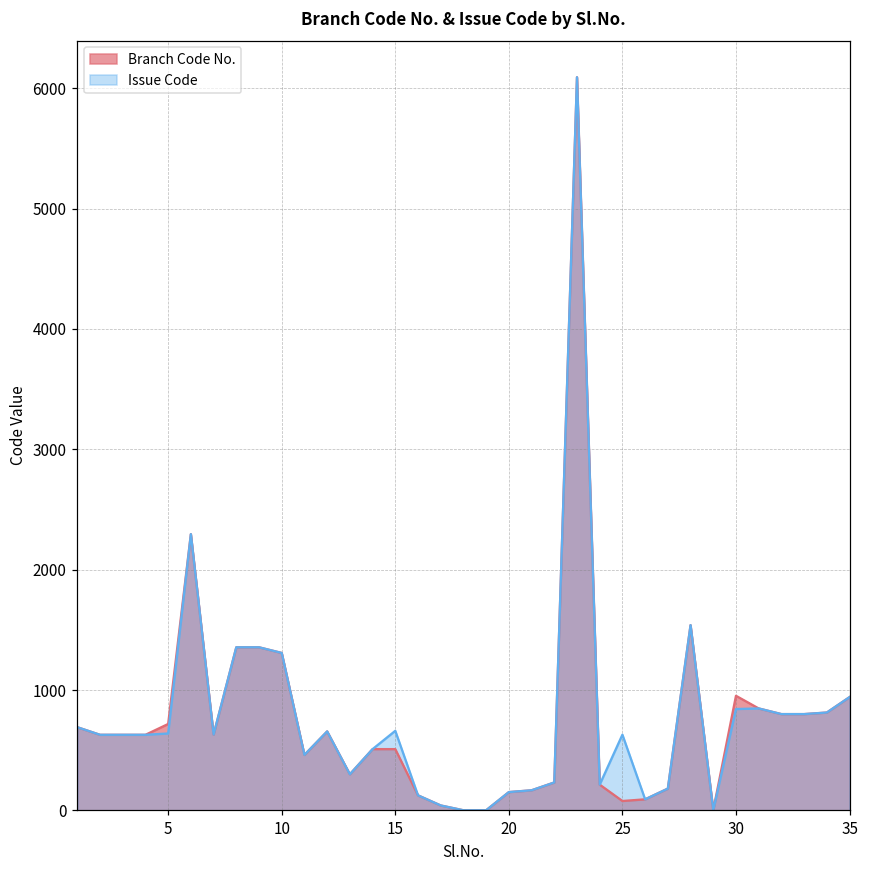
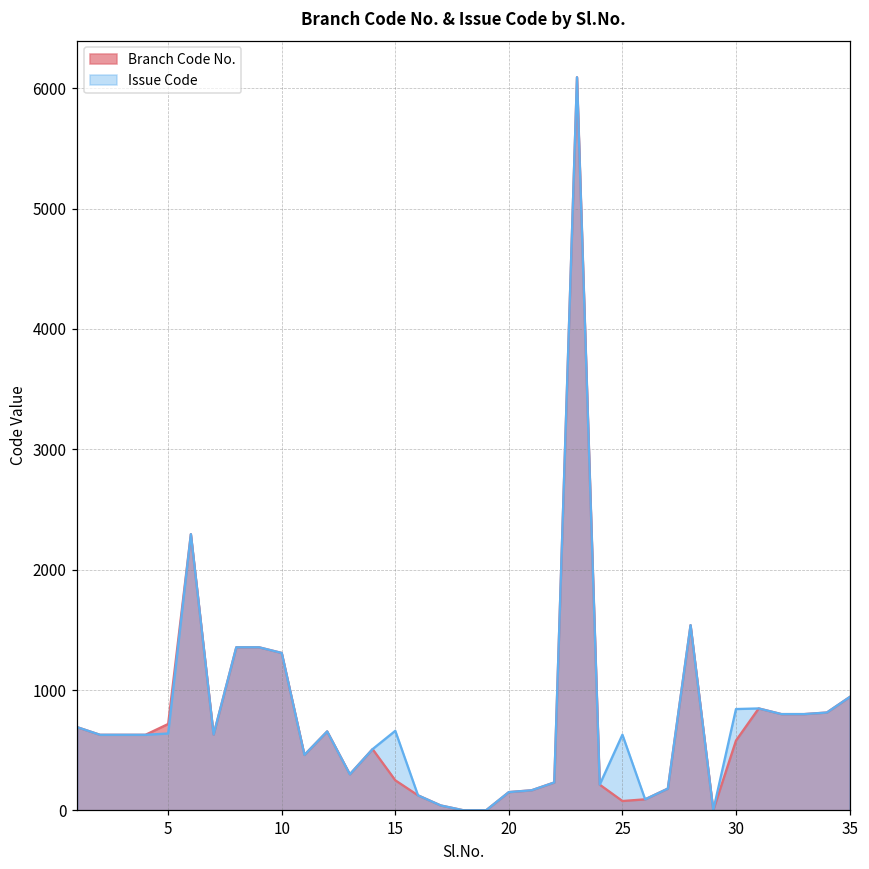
  {
    "Branch Code No.": {
      "5": 720,
-     "15": 510,
+     "15": 250,
      "25": 80,
-     "30": 950
+     "30": 580
    },
    "Issue Code": {
      "5": 640,
      "15": 660,
      "25": 630,
      "30": 840
    }
  }
